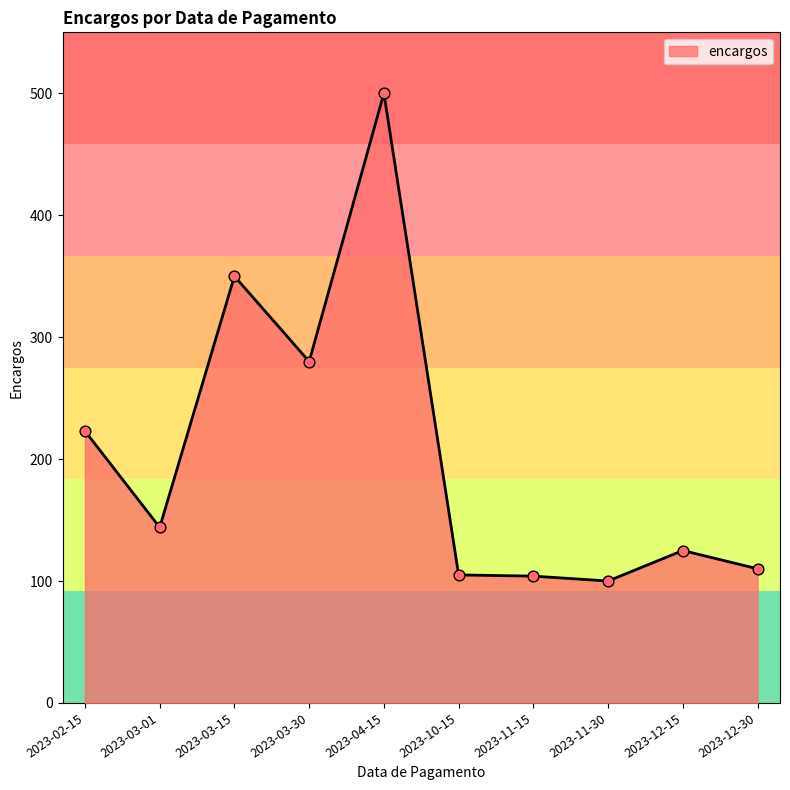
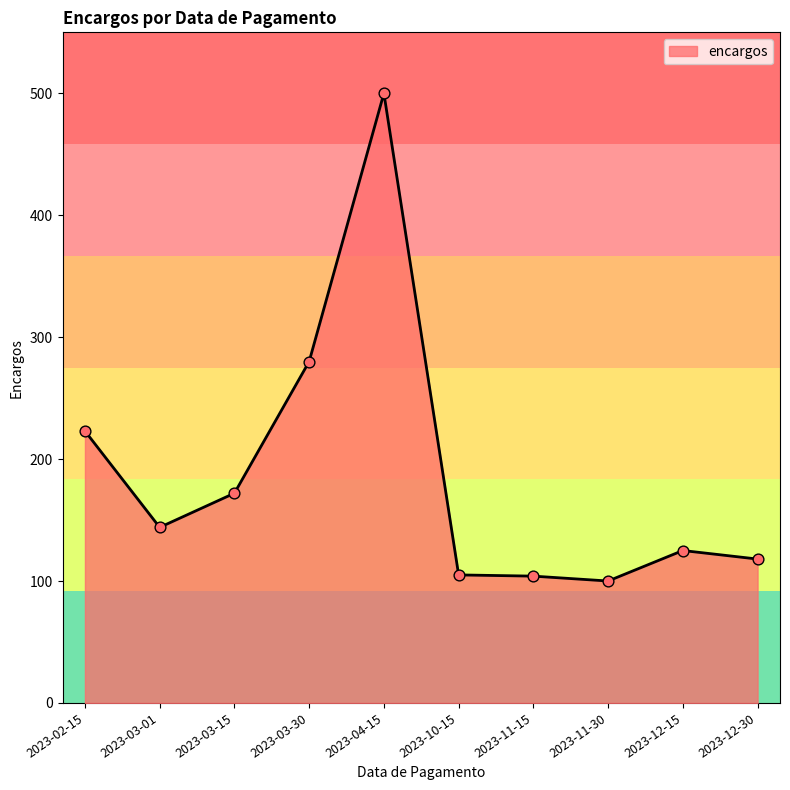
  {
    "2023-02-15": 223,
    "2023-03-01": 144,
-   "2023-03-15": 350,
+   "2023-03-15": 172,
    "2023-03-30": 280,
    "2023-04-15": 500,
    "2023-10-15": 105,
    "2023-11-15": 104,
    "2023-11-30": 100,
    "2023-12-15": 125,
-   "2023-12-30": 110
+   "2023-12-30": 118
  }
